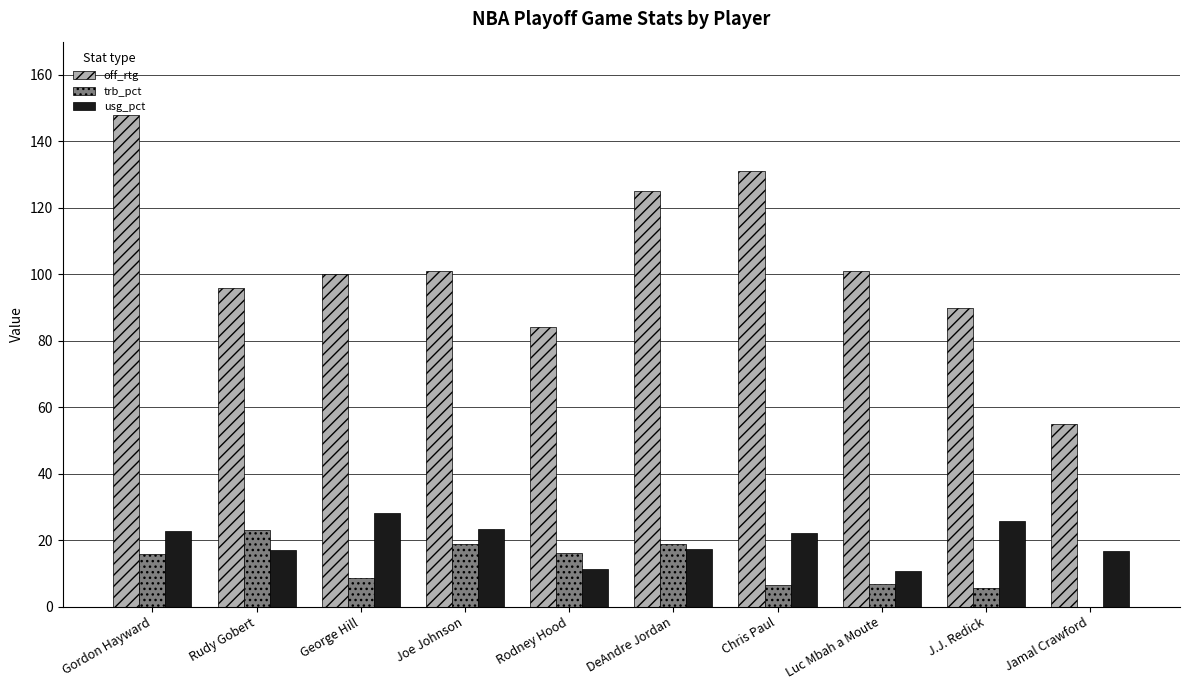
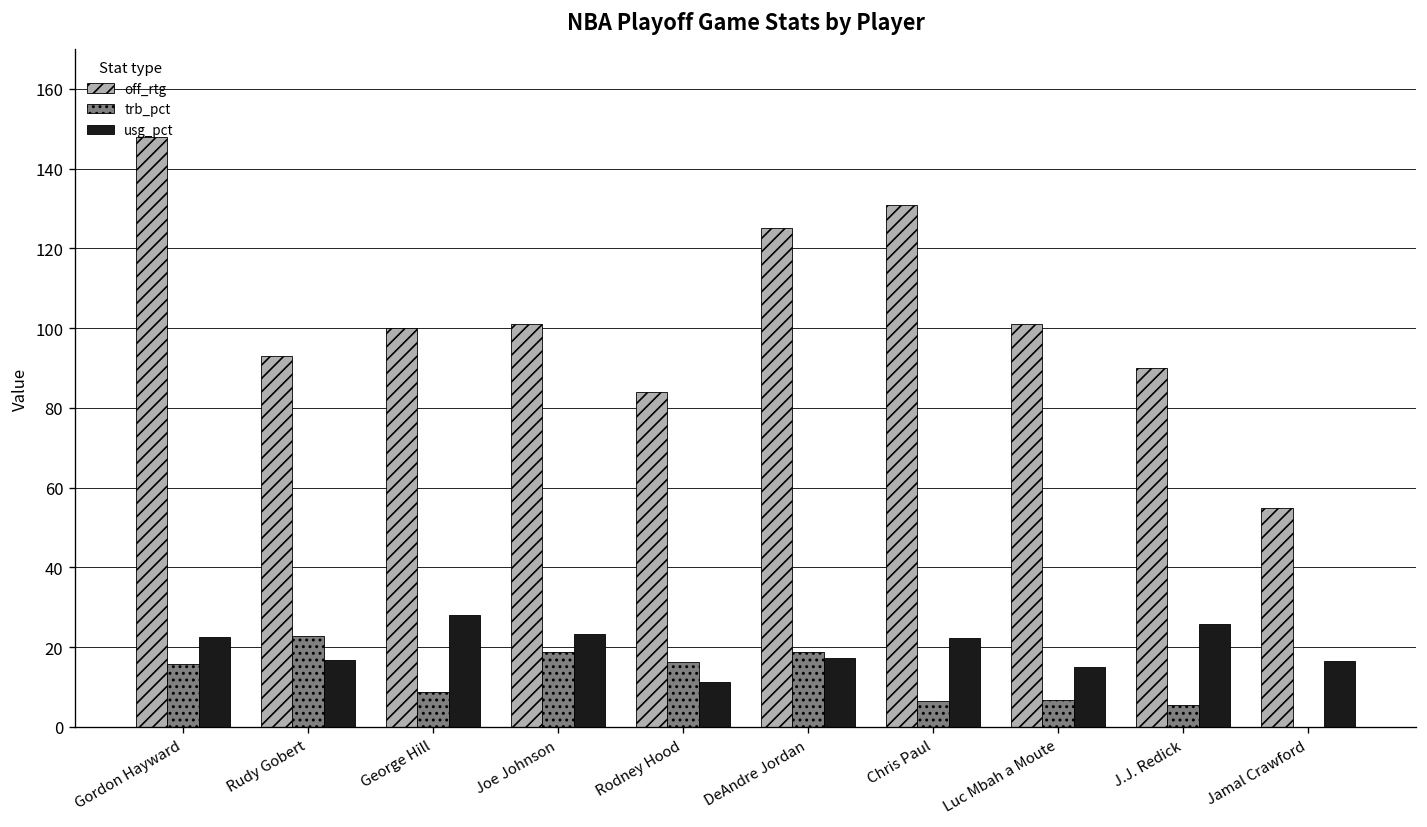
  {
    "off_rtg": {
      "Gordon Hayward": 148,
-     "Rudy Gobert": 96,
+     "Rudy Gobert": 93,
      "George Hill": 100,
      "Joe Johnson": 101,
      "Rodney Hood": 84,
      "DeAndre Jordan": 125,
      "Chris Paul": 131,
      "Luc Mbah a Moute": 101,
      "J.J. Redick": 90,
      "Jamal Crawford": 55
    },
    "trb_pct": {
      "Gordon Hayward": 16,
      "Rudy Gobert": 23,
      "George Hill": 9,
      "Joe Johnson": 19,
      "Rodney Hood": 16,
      "DeAndre Jordan": 19,
      "Chris Paul": 7,
      "Luc Mbah a Moute": 7,
      "J.J. Redick": 6,
      "Jamal Crawford": 0
    },
    "usg_pct": {
      "Gordon Hayward": 23,
      "Rudy Gobert": 17,
      "George Hill": 28,
      "Joe Johnson": 23,
      "Rodney Hood": 11,
      "DeAndre Jordan": 17,
      "Chris Paul": 22,
-     "Luc Mbah a Moute": 11,
+     "Luc Mbah a Moute": 15,
      "J.J. Redick": 26,
      "Jamal Crawford": 17
    }
  }
